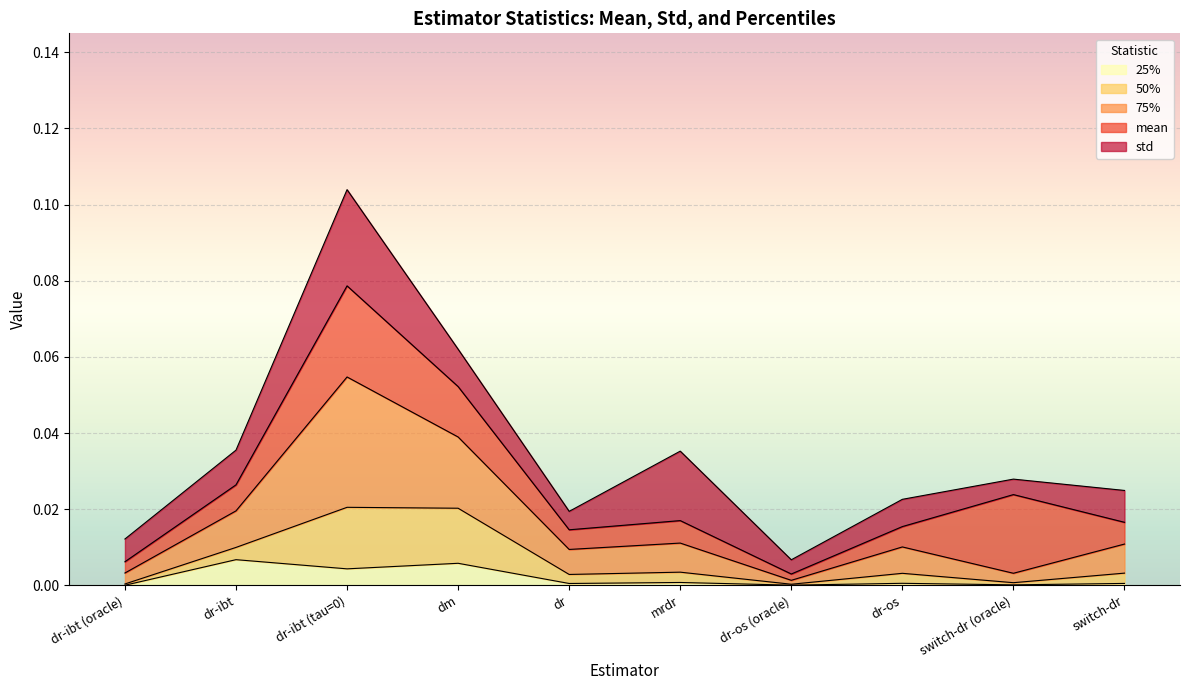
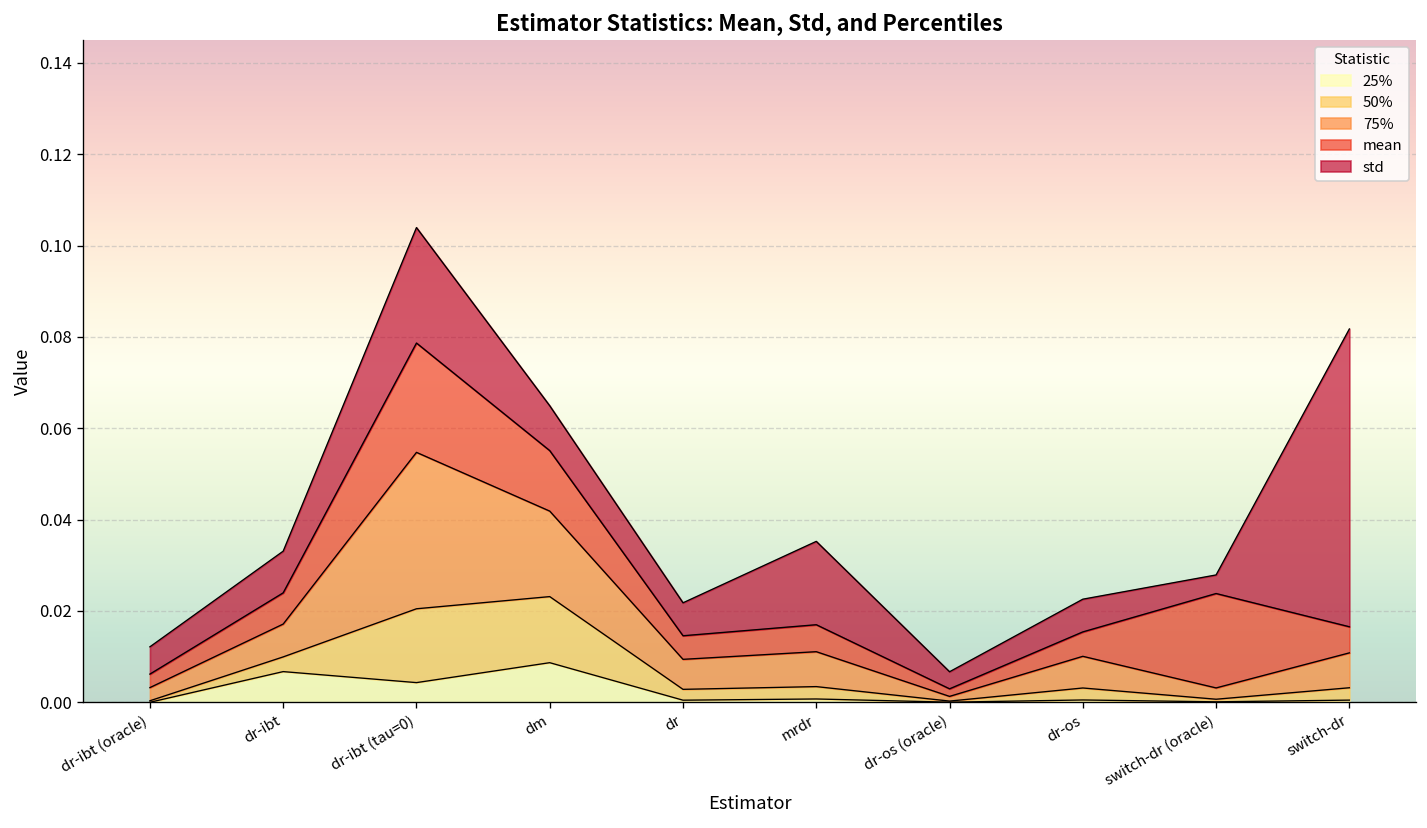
  {
    "25%": {
      "dr-ibt": 0.007,
      "dr-ibt (tau=0)": 0.004,
-     "dm": 0.006,
+     "dm": 0.009,
      "dr": 0.000,
      "mrdr": 0.001,
      "dr-os": 0.001,
      "switch-dr": 0.000
    },
    "50%": {
      "dr-ibt": 0.003,
      "dr-ibt (tau=0)": 0.016,
      "dm": 0.014,
      "dr": 0.002,
      "mrdr": 0.003,
      "dr-os": 0.003,
      "switch-dr": 0.003
    },
    "75%": {
      "dr-ibt (oracle)": 0.003,
-     "dr-ibt": 0.010,
+     "dr-ibt": 0.007,
      "dr-ibt (tau=0)": 0.034,
      "dm": 0.019,
      "dr": 0.007,
      "mrdr": 0.008,
      "dr-os (oracle)": 0.001,
      "dr-os": 0.007,
      "switch-dr (oracle)": 0.002,
      "switch-dr": 0.008
    },
    "mean": {
      "dr-ibt (oracle)": 0.003,
      "dr-ibt": 0.007,
      "dr-ibt (tau=0)": 0.024,
      "dm": 0.013,
      "dr": 0.005,
      "mrdr": 0.006,
      "dr-os (oracle)": 0.002,
      "dr-os": 0.005,
      "switch-dr (oracle)": 0.021,
      "switch-dr": 0.006
    },
    "std": {
      "dr-ibt (oracle)": 0.006,
      "dr-ibt": 0.009,
      "dr-ibt (tau=0)": 0.025,
      "dm": 0.010,
-     "dr": 0.005,
+     "dr": 0.007,
      "mrdr": 0.018,
      "dr-os (oracle)": 0.004,
      "dr-os": 0.007,
      "switch-dr (oracle)": 0.004,
-     "switch-dr": 0.008
+     "switch-dr": 0.065
    }
  }
